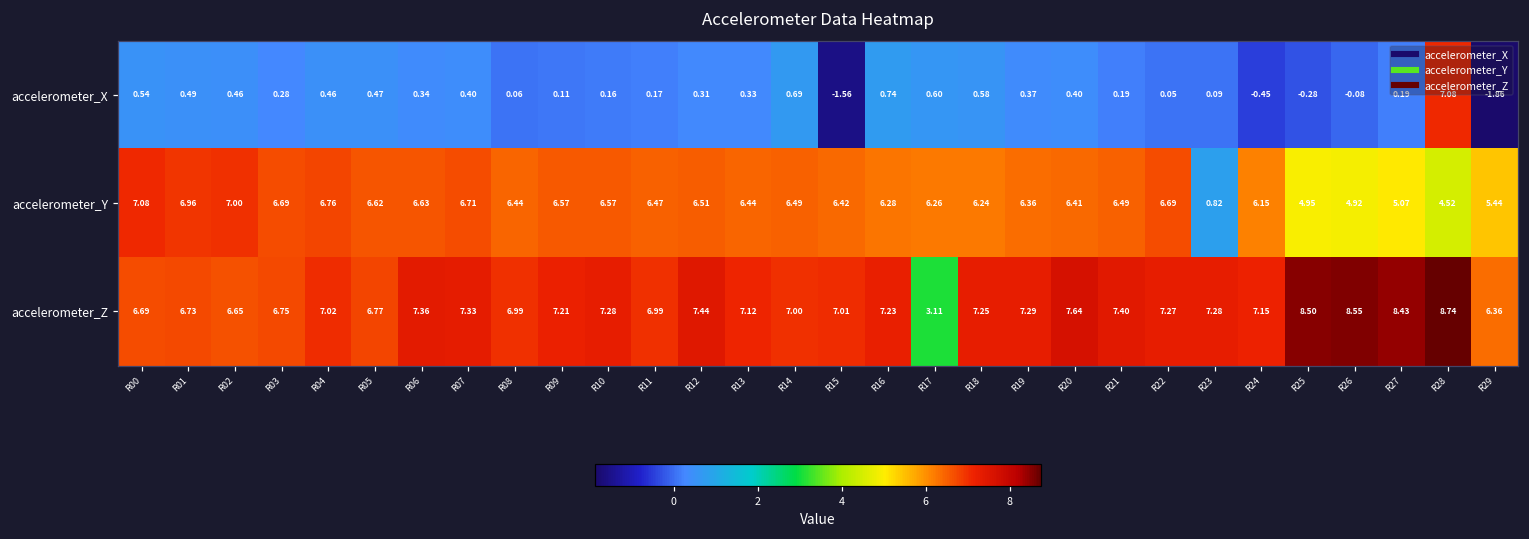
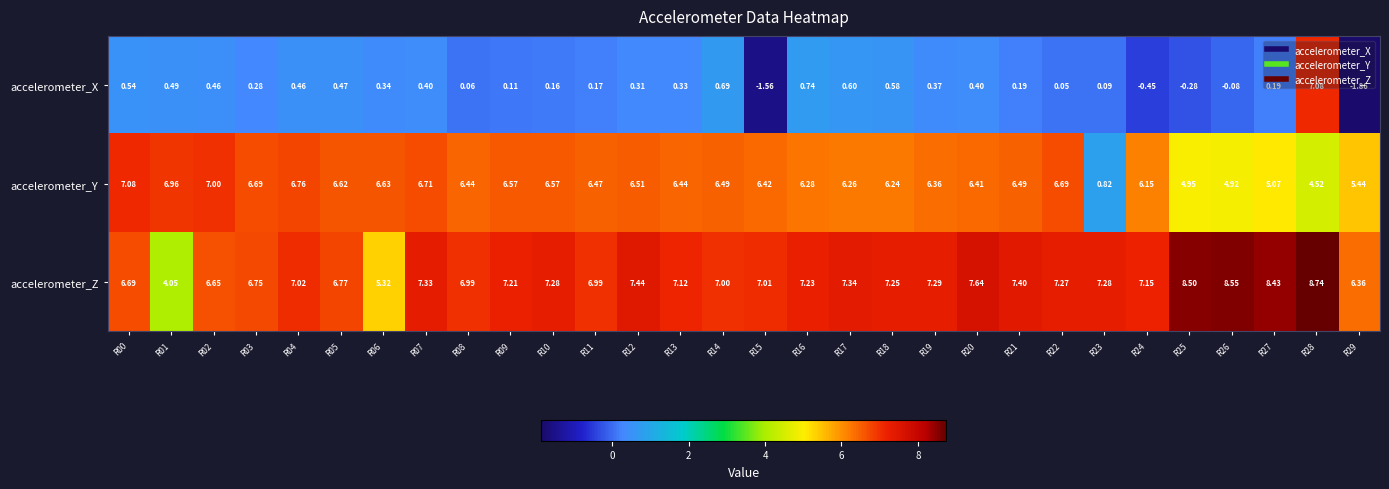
  {
    "accelerometer_X": {
      "R00": 0.54,
      "R01": 0.49,
      "R02": 0.46,
      "R03": 0.28,
      "R04": 0.46,
      "R05": 0.47,
      "R06": 0.34,
      "R07": 0.40,
      "R08": 0.06,
      "R09": 0.11,
      "R10": 0.16,
      "R11": 0.17,
      "R12": 0.31,
      "R13": 0.33,
      "R14": 0.69,
      "R15": -1.56,
      "R16": 0.74,
      "R17": 0.60,
      "R18": 0.58,
      "R19": 0.37,
      "R20": 0.40,
      "R21": 0.19,
      "R22": 0.05,
      "R23": 0.09,
      "R24": -0.45,
      "R25": -0.28,
      "R26": -0.08
    },
    "accelerometer_Y": {
      "R00": 7.08,
      "R01": 6.96,
      "R02": 7.00,
      "R03": 6.69,
      "R04": 6.76,
      "R05": 6.62,
      "R06": 6.63,
      "R07": 6.71,
      "R08": 6.44,
      "R09": 6.57,
      "R10": 6.57,
      "R11": 6.47,
      "R12": 6.51,
      "R13": 6.44,
      "R14": 6.49,
      "R15": 6.42,
      "R16": 6.28,
      "R17": 6.26,
      "R18": 6.24,
      "R19": 6.36,
      "R20": 6.41,
      "R21": 6.49,
      "R22": 6.69,
      "R23": 0.82,
      "R24": 6.15,
      "R25": 4.95,
      "R26": 4.92,
      "R27": 5.07,
      "R28": 4.52,
      "R29": 5.44
    },
    "accelerometer_Z": {
      "R00": 6.69,
-     "R01": 6.73,
+     "R01": 4.05,
      "R02": 6.65,
      "R03": 6.75,
      "R04": 7.02,
      "R05": 6.77,
-     "R06": 7.36,
+     "R06": 5.32,
      "R07": 7.33,
      "R08": 6.99,
      "R09": 7.21,
      "R10": 7.28,
      "R11": 6.99,
      "R12": 7.44,
      "R13": 7.12,
      "R14": 7.00,
      "R15": 7.01,
      "R16": 7.23,
-     "R17": 3.11,
+     "R17": 7.34,
      "R18": 7.25,
      "R19": 7.29,
      "R20": 7.64,
      "R21": 7.40,
      "R22": 7.27,
      "R23": 7.28,
      "R24": 7.15,
      "R25": 8.50,
      "R26": 8.55,
      "R27": 8.43,
      "R28": 8.74,
      "R29": 6.36
    }
  }
